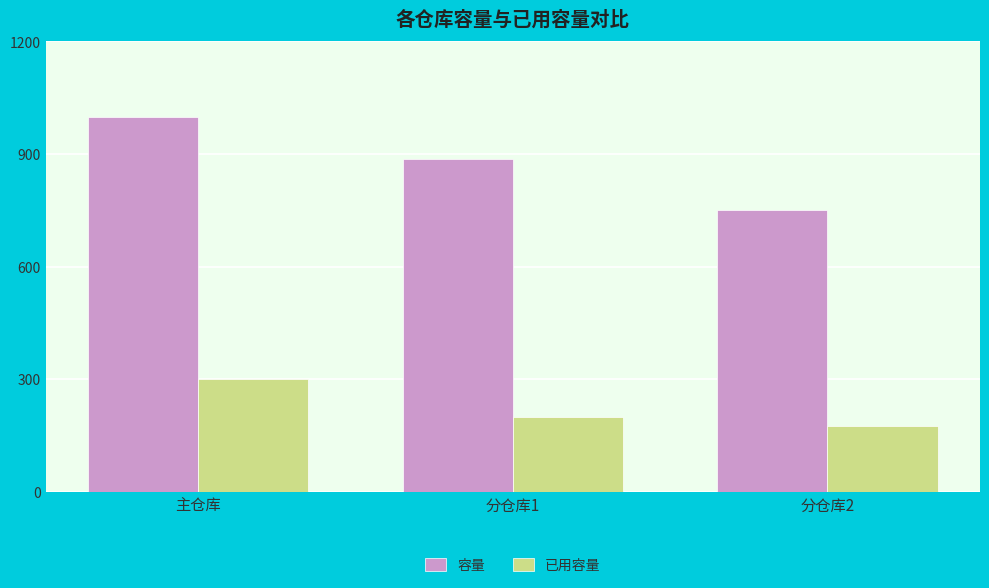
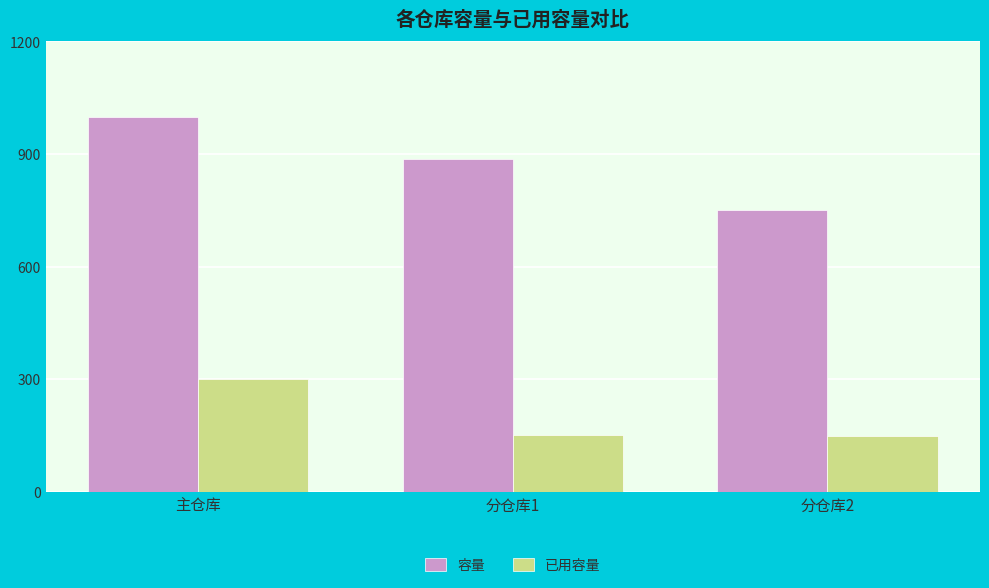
  {
    "容量": {
      "主仓库": 1000,
      "分仓库1": 890,
      "分仓库2": 750
    },
    "已用容量": {
      "主仓库": 300,
-     "分仓库1": 200,
-     "分仓库2": 170
+     "分仓库1": 150,
+     "分仓库2": 150
    }
  }
